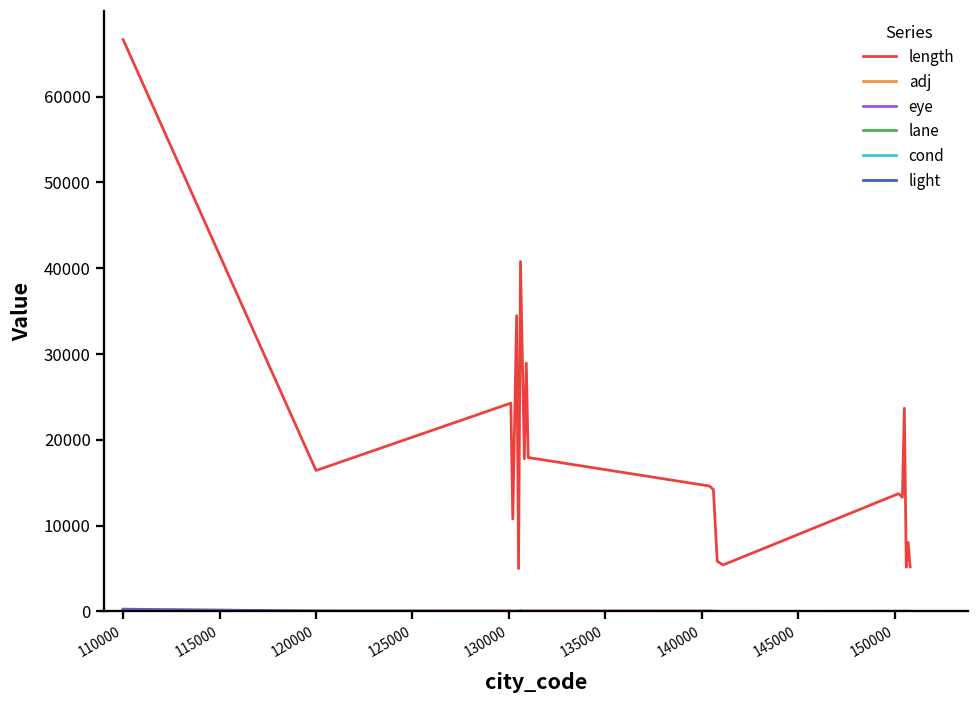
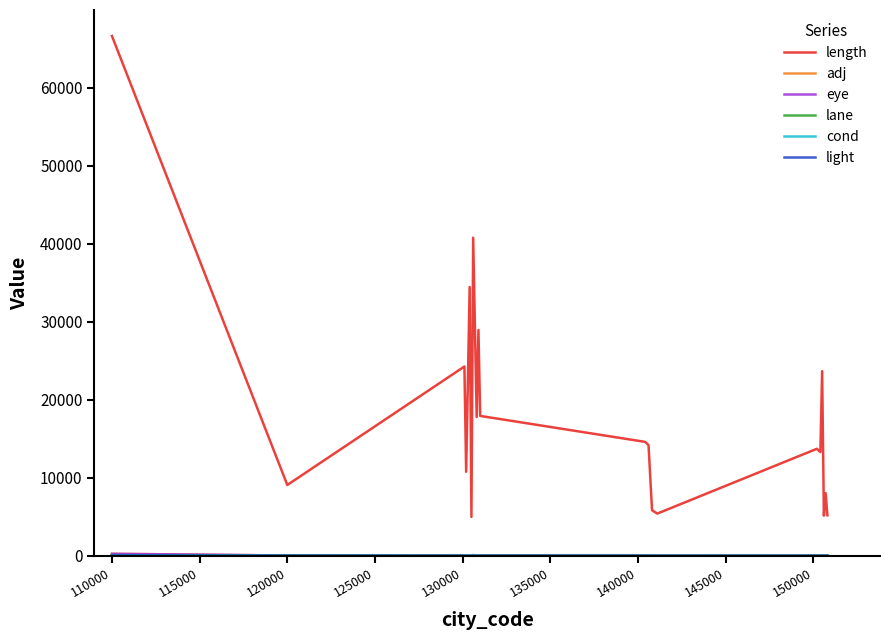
  {
    "length": {
      "110000": 67000,
-     "120000": 16000
+     "120000": 9000
    }
  }
